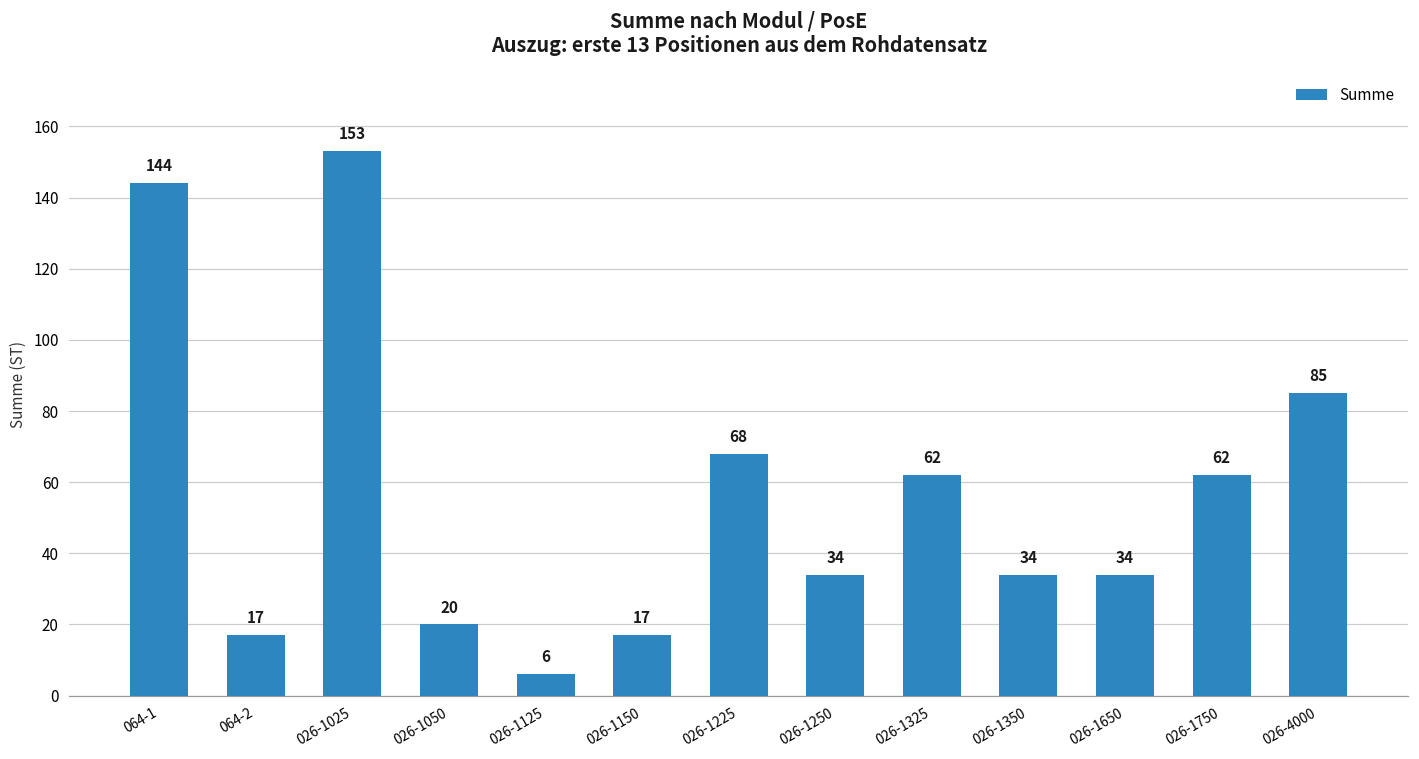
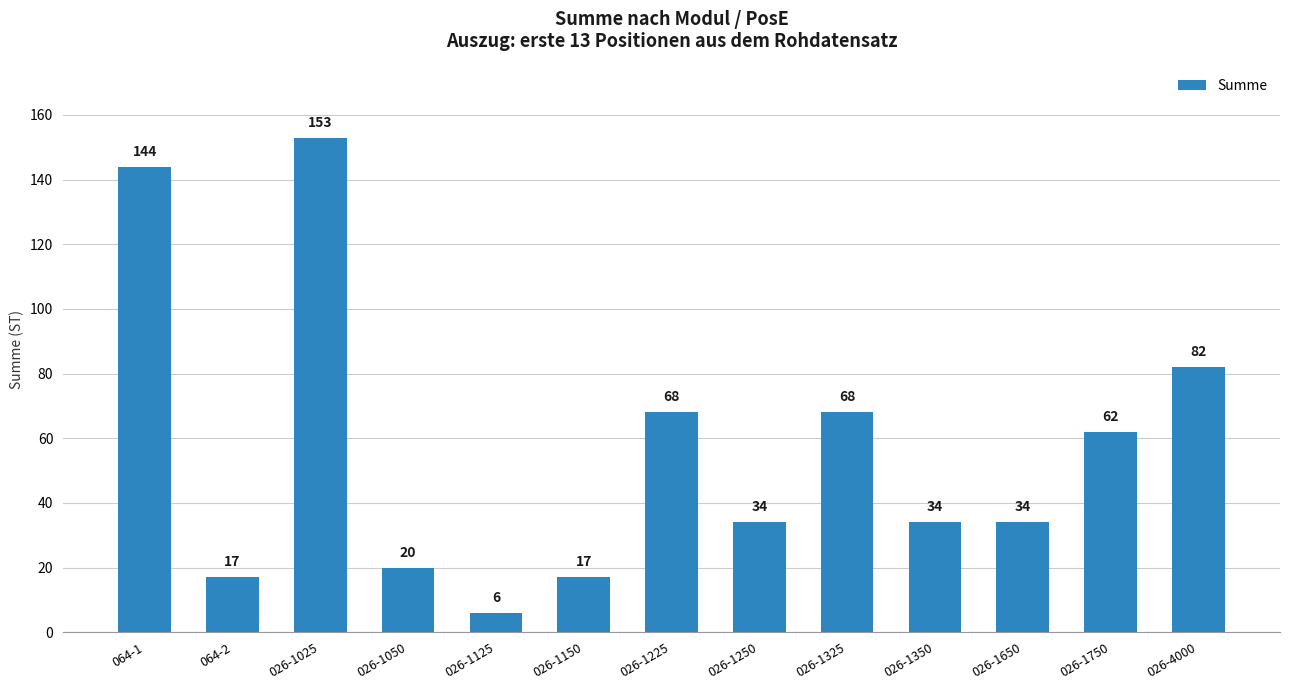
  {
    "064-1": 144,
    "064-2": 17,
    "026-1025": 153,
    "026-1050": 20,
    "026-1125": 6,
    "026-1150": 17,
    "026-1225": 68,
    "026-1250": 34,
-   "026-1325": 62,
+   "026-1325": 68,
    "026-1350": 34,
    "026-1650": 34,
    "026-1750": 62,
-   "026-4000": 85
+   "026-4000": 82
  }
